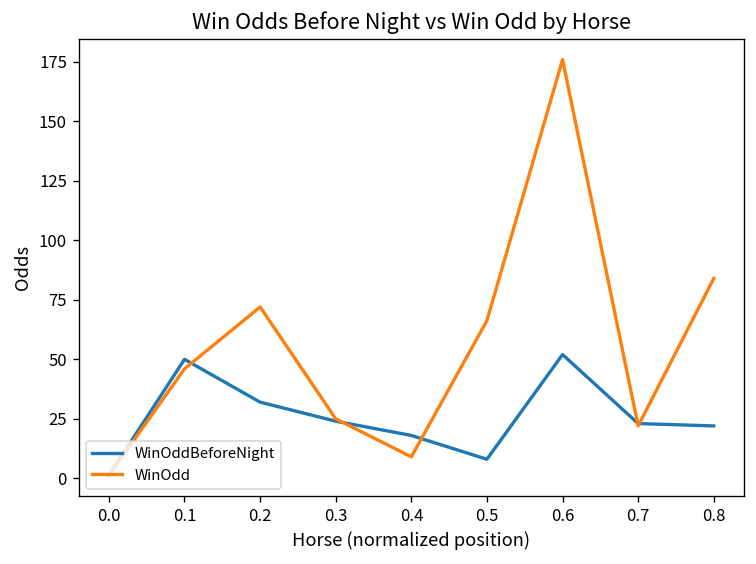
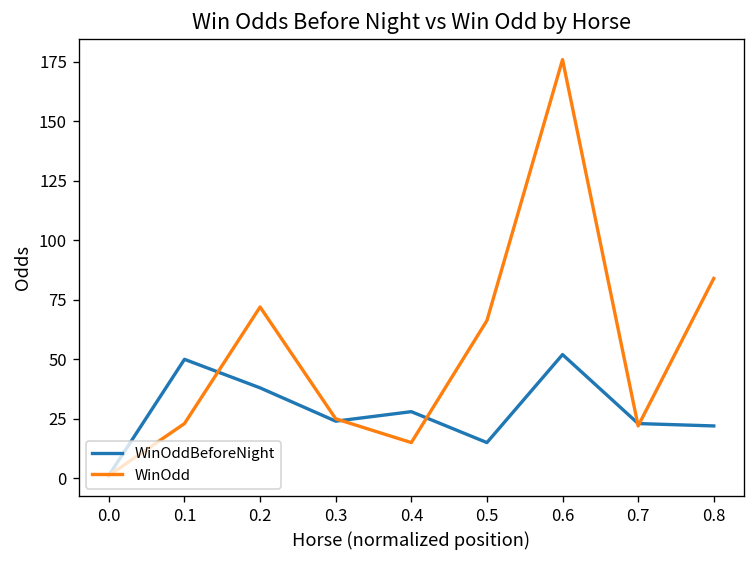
  {
    "WinOddBeforeNight": {
      "0.1": 50,
-     "0.2": 32,
-     "0.4": 18,
-     "0.5": 8,
+     "0.2": 38,
+     "0.4": 28,
+     "0.5": 15,
      "0.6": 52,
      "0.8": 22
    },
    "WinOdd": {
-     "0.1": 46,
+     "0.1": 23,
      "0.2": 72,
-     "0.4": 9,
+     "0.4": 15,
      "0.5": 66,
      "0.6": 176,
      "0.8": 84
    }
  }
